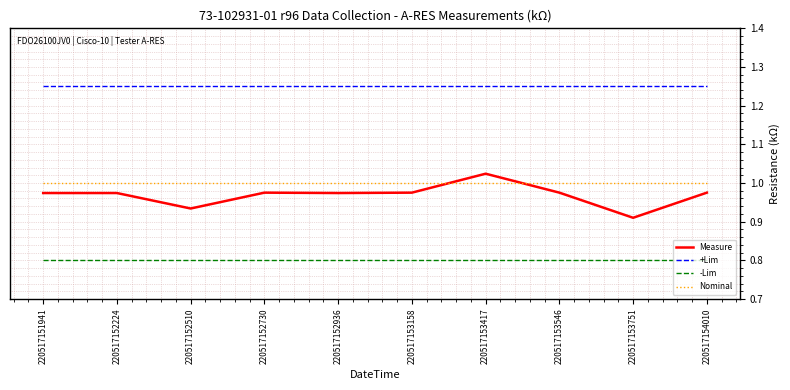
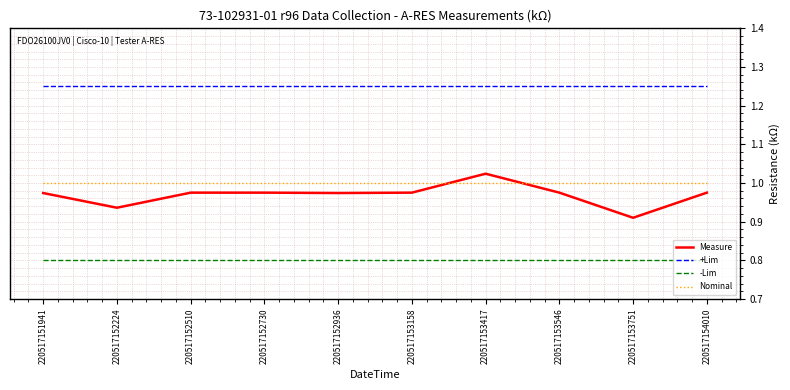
  {
    "Measure": {
      "220517151941": 0.97,
-     "220517152224": 0.97,
-     "220517152510": 0.93,
+     "220517152224": 0.94,
+     "220517152510": 0.98,
      "220517152730": 0.98,
      "220517152936": 0.97,
      "220517153158": 0.98,
      "220517153417": 1.02,
      "220517153546": 0.98,
      "220517153751": 0.91,
      "220517154010": 0.98
    },
    "+Lim": {
      "220517151941": 1.25,
      "220517152224": 1.25,
      "220517152510": 1.25,
      "220517152730": 1.25,
      "220517152936": 1.25,
      "220517153158": 1.25,
      "220517153417": 1.25,
      "220517153546": 1.25,
      "220517153751": 1.25,
      "220517154010": 1.25
    },
    "-Lim": {
      "220517151941": 0.80,
      "220517152224": 0.80,
      "220517152510": 0.80,
      "220517152730": 0.80,
      "220517152936": 0.80,
      "220517153158": 0.80,
      "220517153417": 0.80,
      "220517153546": 0.80,
      "220517153751": 0.80
    },
    "Nominal": {
      "220517151941": 1.00,
      "220517152224": 1.00,
      "220517152510": 1.00,
      "220517152730": 1.00,
      "220517152936": 1.00,
      "220517153158": 1.00,
      "220517153417": 1.00,
      "220517153546": 1.00,
      "220517153751": 1.00,
      "220517154010": 1.00
    }
  }
